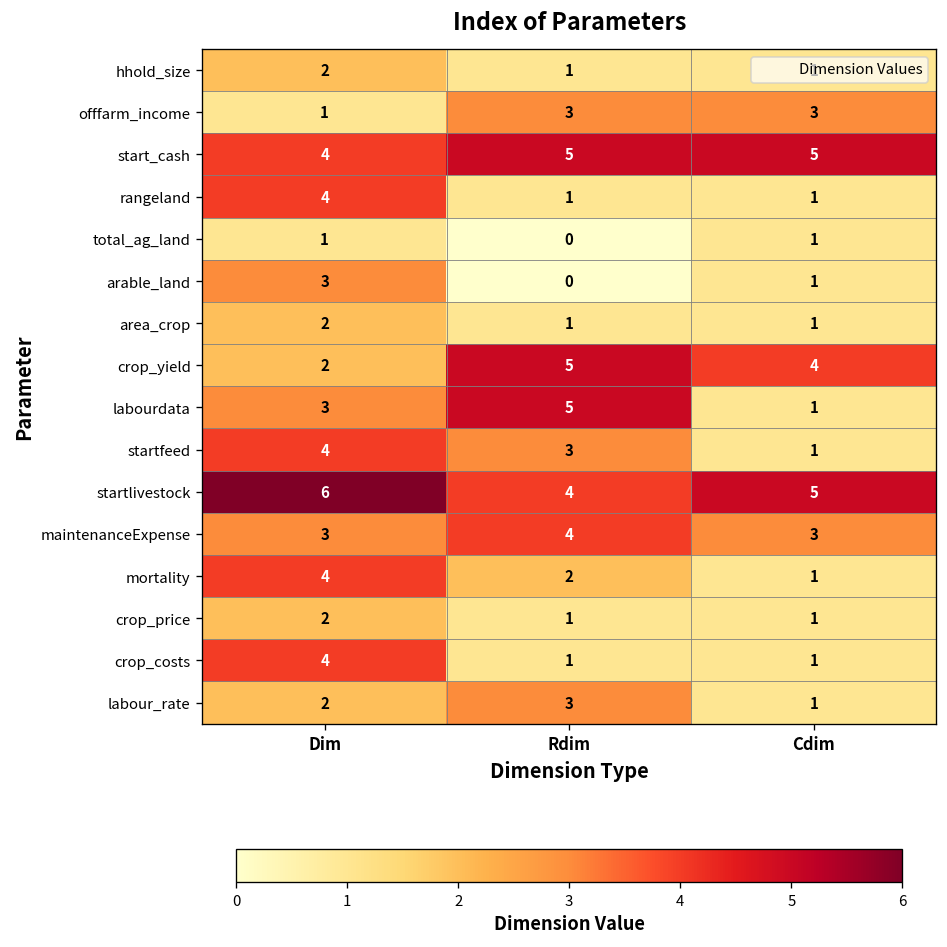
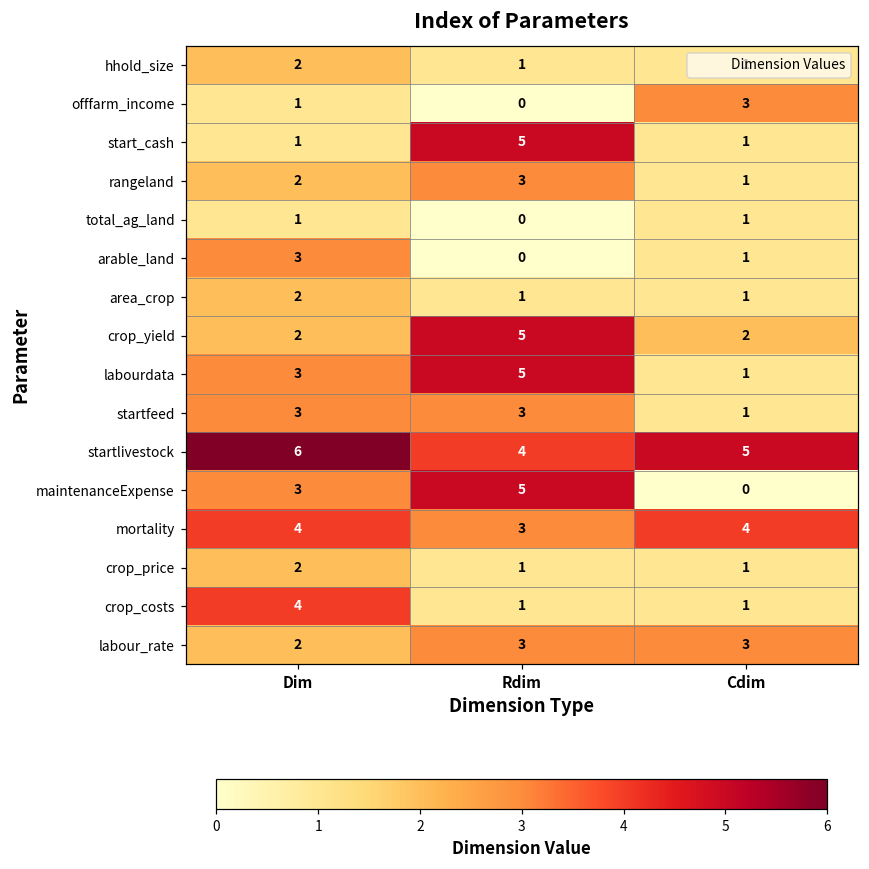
  {
    "hhold_size": {
      "Dim": 2,
      "Rdim": 1
    },
    "offfarm_income": {
      "Dim": 1,
-     "Rdim": 3,
+     "Rdim": 0,
      "Cdim": 3
    },
    "start_cash": {
-     "Dim": 4,
+     "Dim": 1,
      "Rdim": 5,
-     "Cdim": 5
+     "Cdim": 1
    },
    "rangeland": {
-     "Dim": 4,
-     "Rdim": 1,
+     "Dim": 2,
+     "Rdim": 3,
      "Cdim": 1
    },
    "total_ag_land": {
      "Dim": 1,
      "Rdim": 0,
      "Cdim": 1
    },
    "arable_land": {
      "Dim": 3,
      "Rdim": 0,
      "Cdim": 1
    },
    "area_crop": {
      "Dim": 2,
      "Rdim": 1,
      "Cdim": 1
    },
    "crop_yield": {
      "Dim": 2,
      "Rdim": 5,
-     "Cdim": 4
+     "Cdim": 2
    },
    "labourdata": {
      "Dim": 3,
      "Rdim": 5,
      "Cdim": 1
    },
    "startfeed": {
-     "Dim": 4,
+     "Dim": 3,
      "Rdim": 3,
      "Cdim": 1
    },
    "startlivestock": {
      "Dim": 6,
      "Rdim": 4,
      "Cdim": 5
    },
    "maintenanceExpense": {
      "Dim": 3,
-     "Rdim": 4,
-     "Cdim": 3
+     "Rdim": 5,
+     "Cdim": 0
    },
    "mortality": {
      "Dim": 4,
-     "Rdim": 2,
-     "Cdim": 1
+     "Rdim": 3,
+     "Cdim": 4
    },
    "crop_price": {
      "Dim": 2,
      "Rdim": 1,
      "Cdim": 1
    },
    "crop_costs": {
      "Dim": 4,
      "Rdim": 1,
      "Cdim": 1
    },
    "labour_rate": {
      "Dim": 2,
      "Rdim": 3,
-     "Cdim": 1
+     "Cdim": 3
    }
  }
